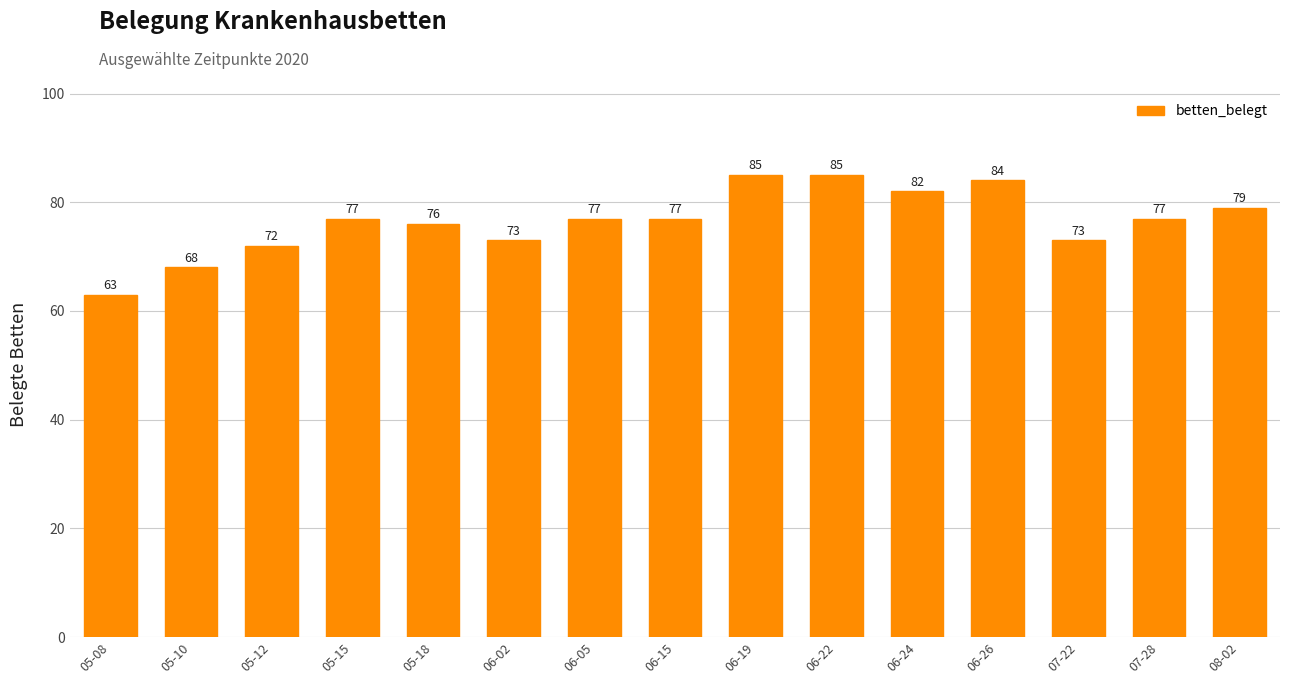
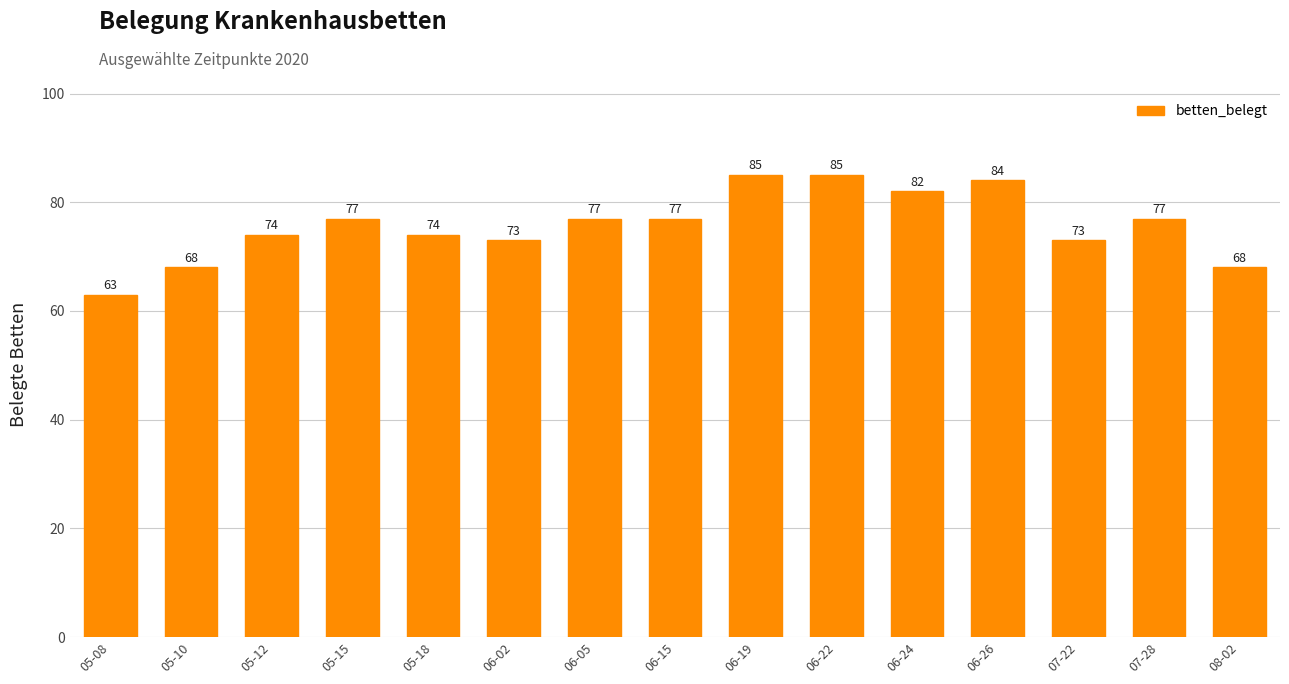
  {
    "05-08": 63,
    "05-10": 68,
-   "05-12": 72,
+   "05-12": 74,
    "05-15": 77,
-   "05-18": 76,
+   "05-18": 74,
    "06-02": 73,
    "06-05": 77,
    "06-15": 77,
    "06-19": 85,
    "06-22": 85,
    "06-24": 82,
    "06-26": 84,
    "07-22": 73,
    "07-28": 77,
-   "08-02": 79
+   "08-02": 68
  }
